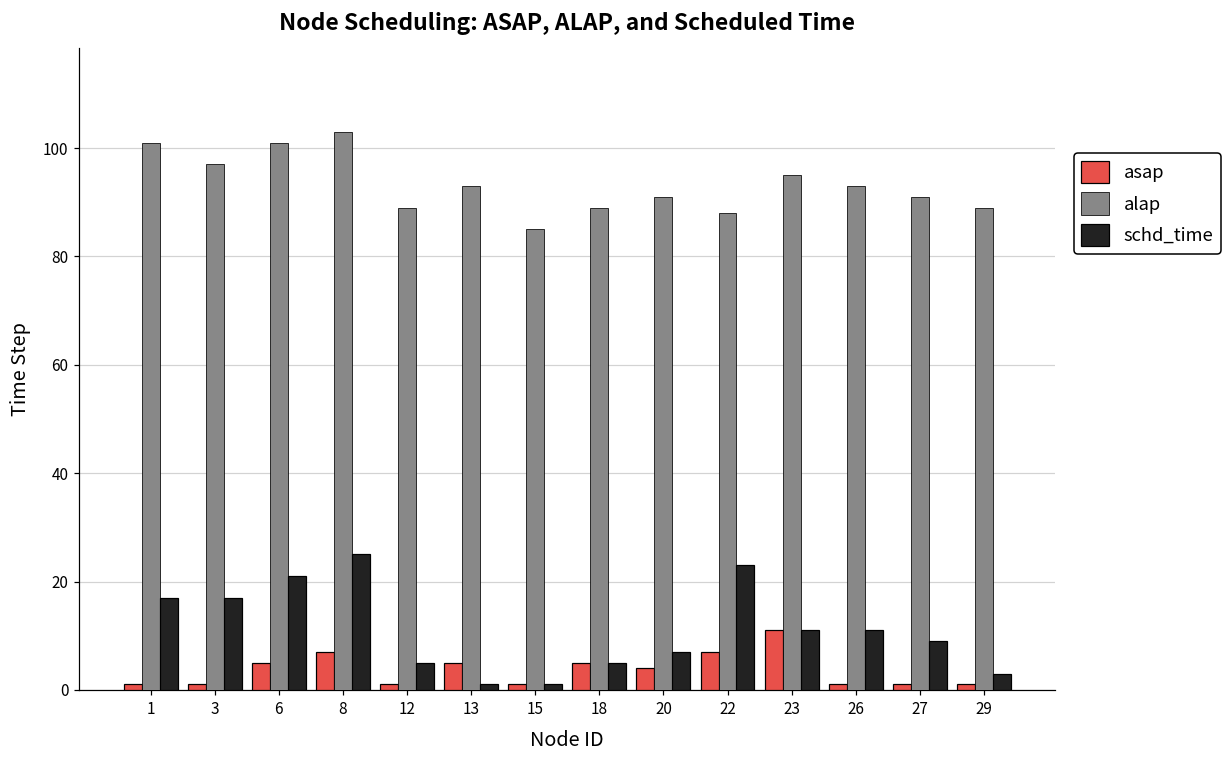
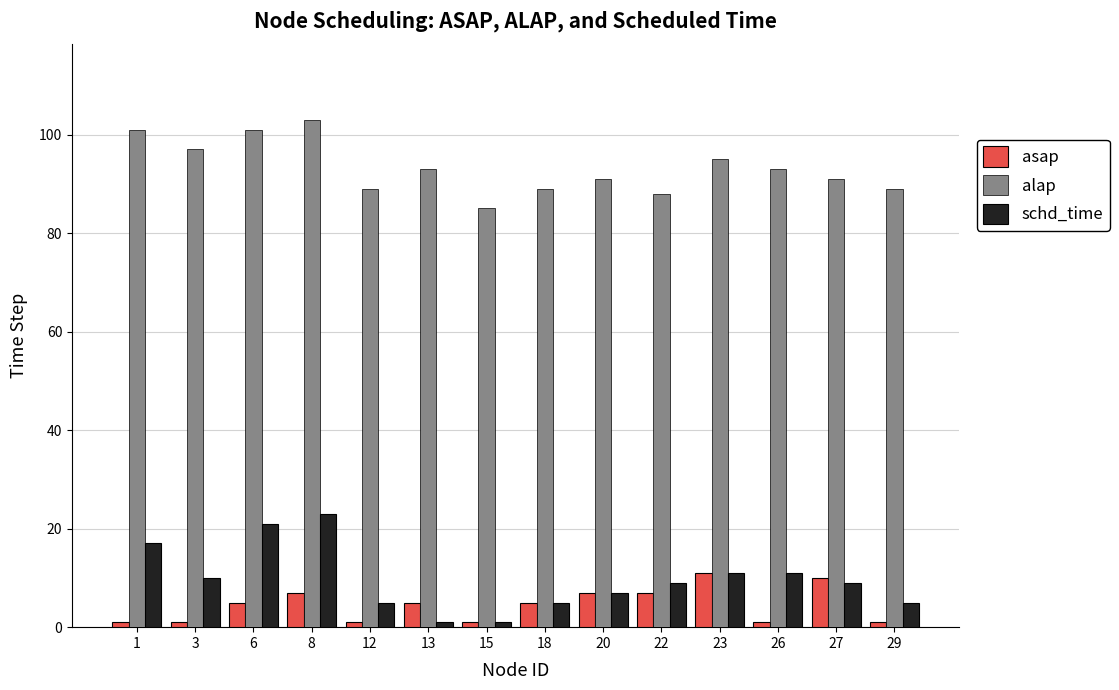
  {
    "asap": {
      "1": 1,
      "3": 1,
      "6": 5,
      "8": 7,
      "12": 1,
      "13": 5,
      "15": 1,
      "18": 5,
-     "20": 4,
+     "20": 7,
      "22": 7,
      "23": 11,
      "26": 1,
-     "27": 1,
+     "27": 10,
      "29": 1
    },
    "alap": {
      "1": 101,
      "3": 97,
      "6": 101,
      "8": 103,
      "12": 89,
      "13": 93,
      "15": 85,
      "18": 89,
      "20": 91,
      "22": 88,
      "23": 95,
      "26": 93,
      "27": 91,
      "29": 89
    },
    "schd_time": {
      "1": 17,
-     "3": 17,
+     "3": 10,
      "6": 21,
-     "8": 25,
+     "8": 23,
      "12": 5,
      "13": 1,
      "15": 1,
      "18": 5,
      "20": 7,
-     "22": 23,
+     "22": 9,
      "23": 11,
      "26": 11,
      "27": 9,
-     "29": 3
+     "29": 5
    }
  }
